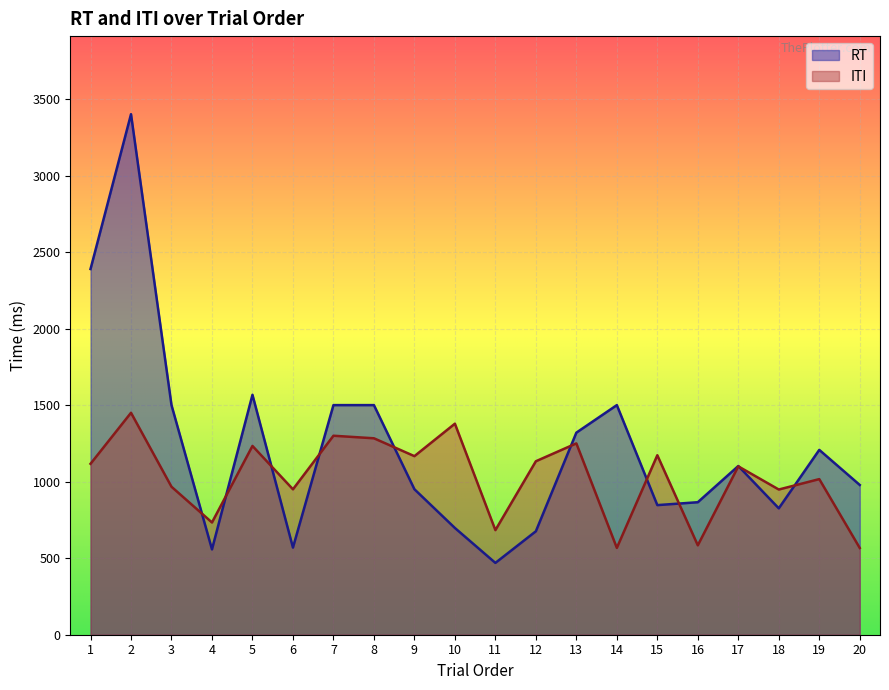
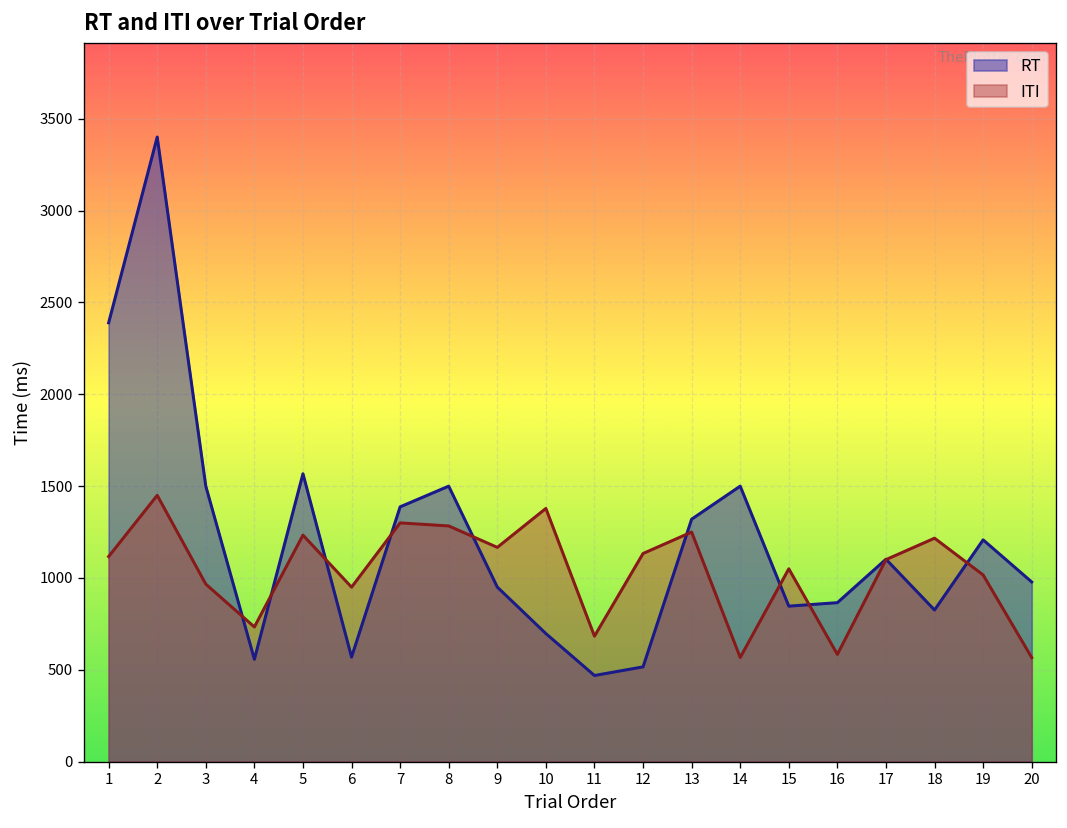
  {
    "RT": {
      "1": 2390,
      "2": 3400,
      "3": 1500,
      "4": 560,
      "5": 1570,
      "6": 570,
-     "7": 1500,
+     "7": 1390,
      "8": 1500,
      "9": 950,
      "10": 700,
      "11": 470,
-     "12": 680,
+     "12": 520,
      "13": 1320,
      "14": 1500,
      "15": 850,
      "16": 870,
      "18": 830,
      "19": 1210,
      "20": 980
    },
    "ITI": {
      "1": 1120,
      "2": 1450,
      "3": 970,
      "4": 730,
      "5": 1230,
      "6": 950,
      "7": 1300,
      "8": 1280,
      "9": 1170,
      "10": 1380,
      "11": 680,
      "12": 1130,
      "13": 1250,
      "14": 570,
-     "15": 1170,
+     "15": 1050,
      "16": 580,
-     "18": 950,
+     "18": 1220,
      "19": 1020,
      "20": 570
    }
  }
